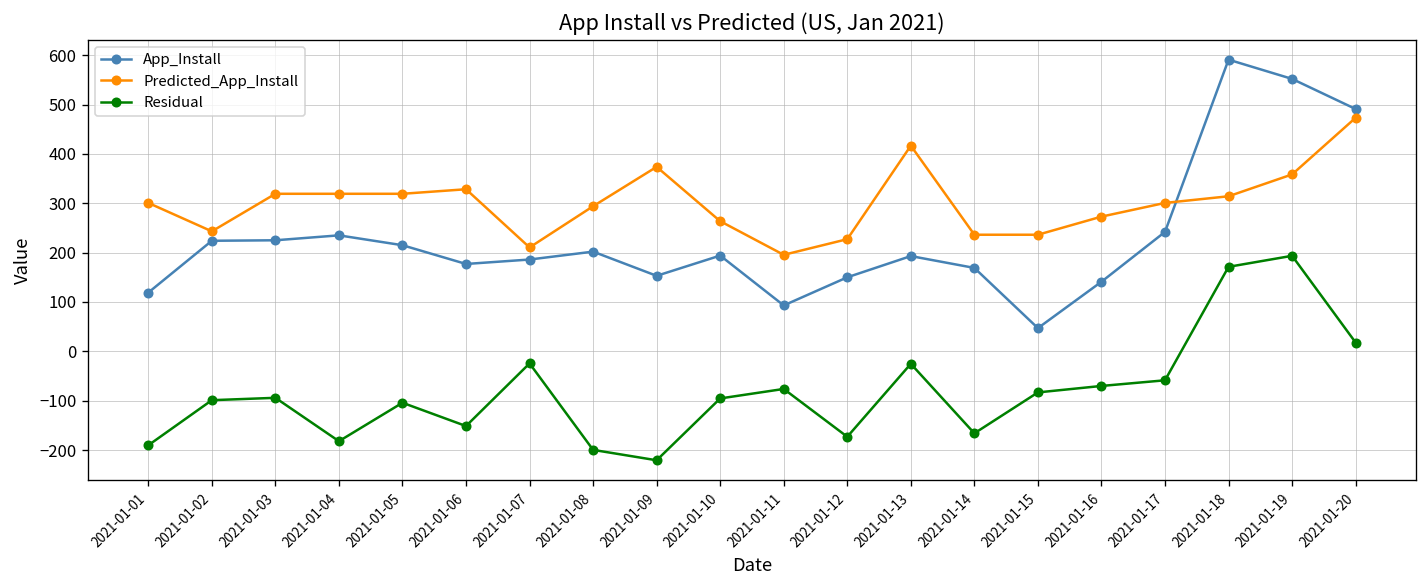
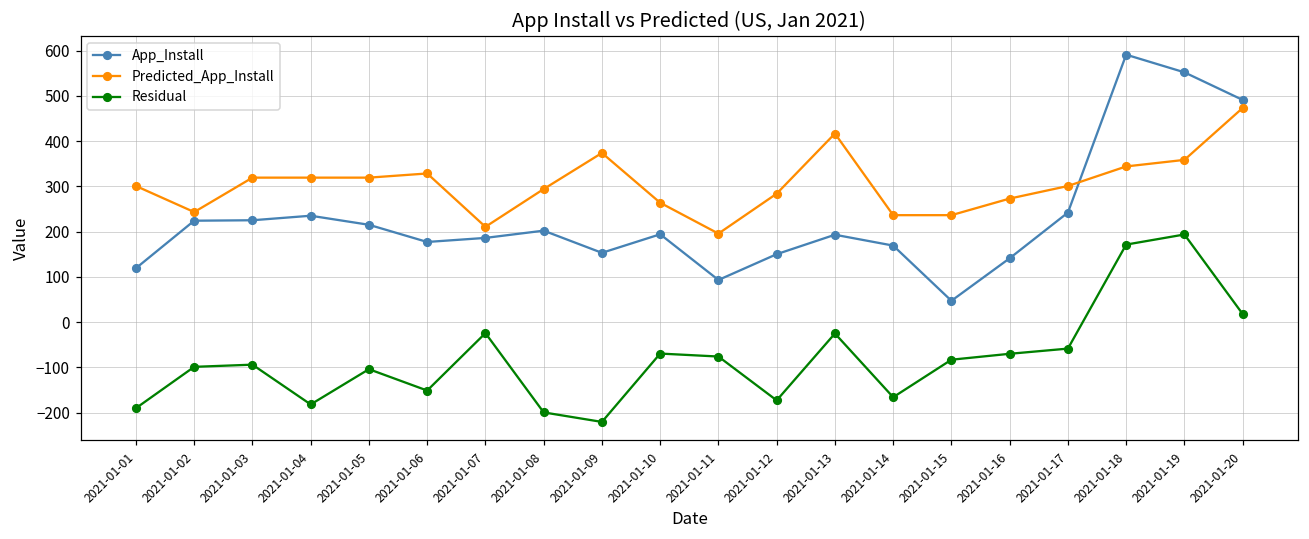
  {
    "App_Install": {
      "2021-01-01": 120,
      "2021-01-02": 220,
      "2021-01-03": 230,
      "2021-01-04": 240,
      "2021-01-05": 220,
      "2021-01-06": 180,
      "2021-01-07": 190,
      "2021-01-08": 200,
      "2021-01-09": 150,
      "2021-01-10": 190,
      "2021-01-11": 90,
      "2021-01-12": 150,
      "2021-01-13": 190,
      "2021-01-14": 170,
      "2021-01-15": 50,
      "2021-01-16": 140,
      "2021-01-17": 240,
      "2021-01-18": 590,
      "2021-01-19": 550,
      "2021-01-20": 490
    },
    "Predicted_App_Install": {
      "2021-01-01": 300,
      "2021-01-02": 240,
      "2021-01-03": 320,
      "2021-01-04": 320,
      "2021-01-05": 320,
      "2021-01-06": 330,
      "2021-01-07": 210,
      "2021-01-08": 290,
      "2021-01-09": 370,
      "2021-01-10": 260,
      "2021-01-11": 200,
-     "2021-01-12": 230,
+     "2021-01-12": 280,
      "2021-01-13": 420,
      "2021-01-14": 240,
      "2021-01-15": 240,
      "2021-01-16": 270,
      "2021-01-17": 300,
-     "2021-01-18": 310,
+     "2021-01-18": 340,
      "2021-01-19": 360,
      "2021-01-20": 470
    },
    "Residual": {
      "2021-01-01": -190,
      "2021-01-02": -100,
      "2021-01-03": -90,
      "2021-01-04": -180,
      "2021-01-05": -100,
      "2021-01-06": -150,
      "2021-01-07": -20,
      "2021-01-08": -200,
      "2021-01-09": -220,
-     "2021-01-10": -100,
+     "2021-01-10": -70,
      "2021-01-11": -80,
      "2021-01-12": -170,
      "2021-01-13": -30,
      "2021-01-14": -170,
      "2021-01-15": -80,
      "2021-01-16": -70,
      "2021-01-17": -60,
      "2021-01-18": 170,
      "2021-01-19": 190,
      "2021-01-20": 20
    }
  }
